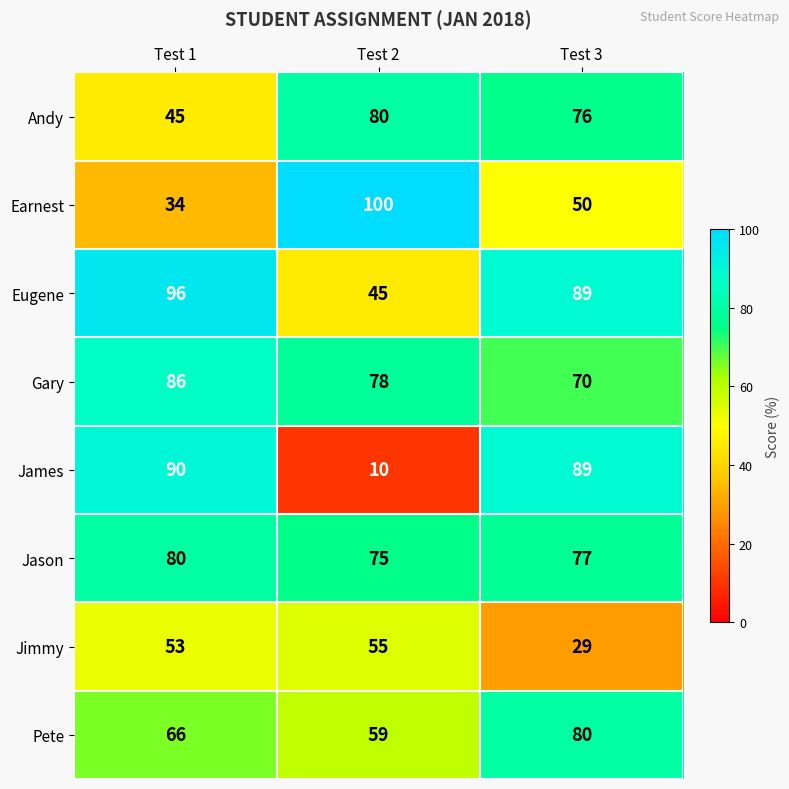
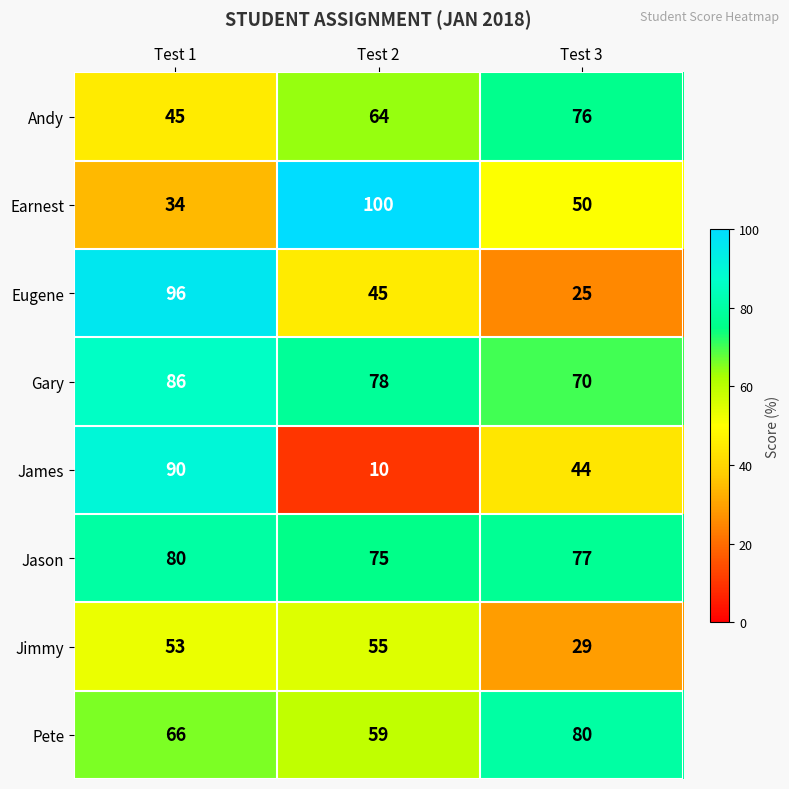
  {
    "Andy": {
      "Test 1": 45,
-     "Test 2": 80,
+     "Test 2": 64,
      "Test 3": 76
    },
    "Earnest": {
      "Test 1": 34,
      "Test 2": 100,
      "Test 3": 50
    },
    "Eugene": {
      "Test 1": 96,
      "Test 2": 45,
-     "Test 3": 89
+     "Test 3": 25
    },
    "Gary": {
      "Test 1": 86,
      "Test 2": 78,
      "Test 3": 70
    },
    "James": {
      "Test 1": 90,
      "Test 2": 10,
-     "Test 3": 89
+     "Test 3": 44
    },
    "Jason": {
      "Test 1": 80,
      "Test 2": 75,
      "Test 3": 77
    },
    "Jimmy": {
      "Test 1": 53,
      "Test 2": 55,
      "Test 3": 29
    },
    "Pete": {
      "Test 1": 66,
      "Test 2": 59,
      "Test 3": 80
    }
  }
